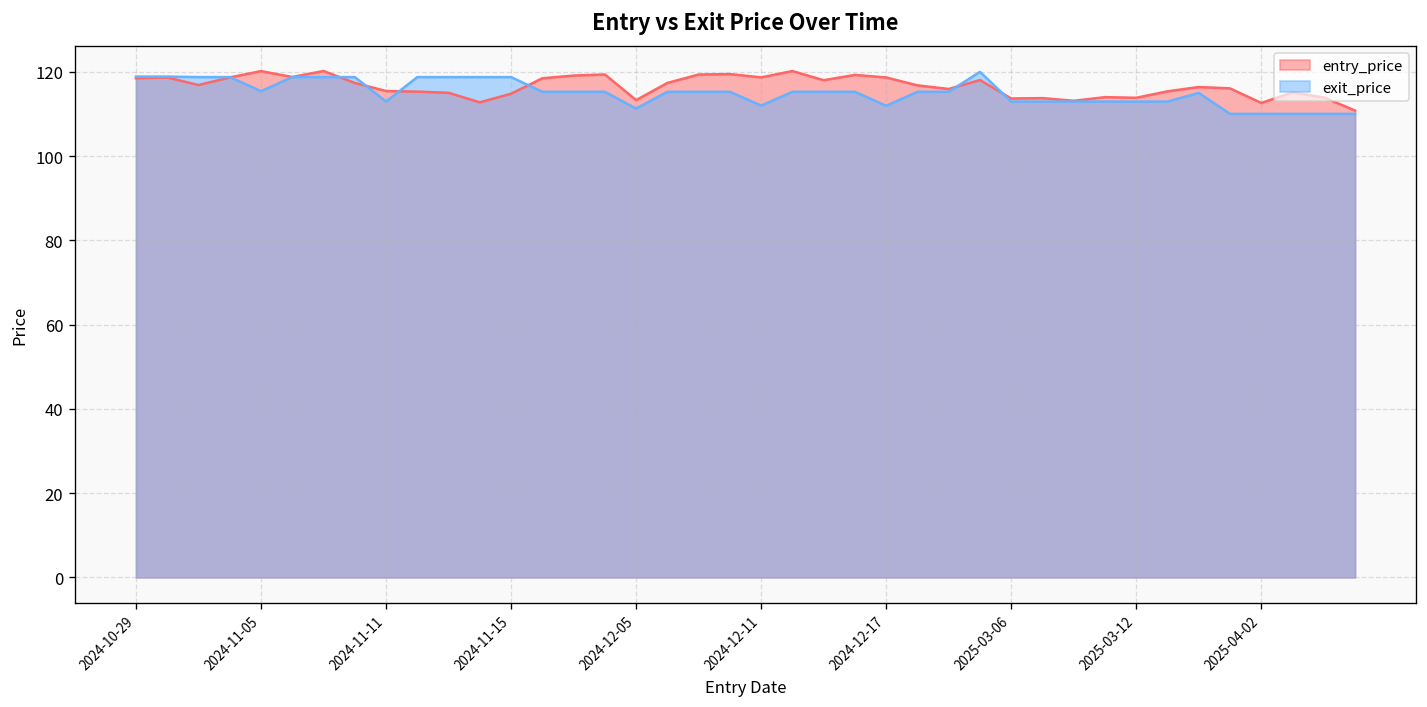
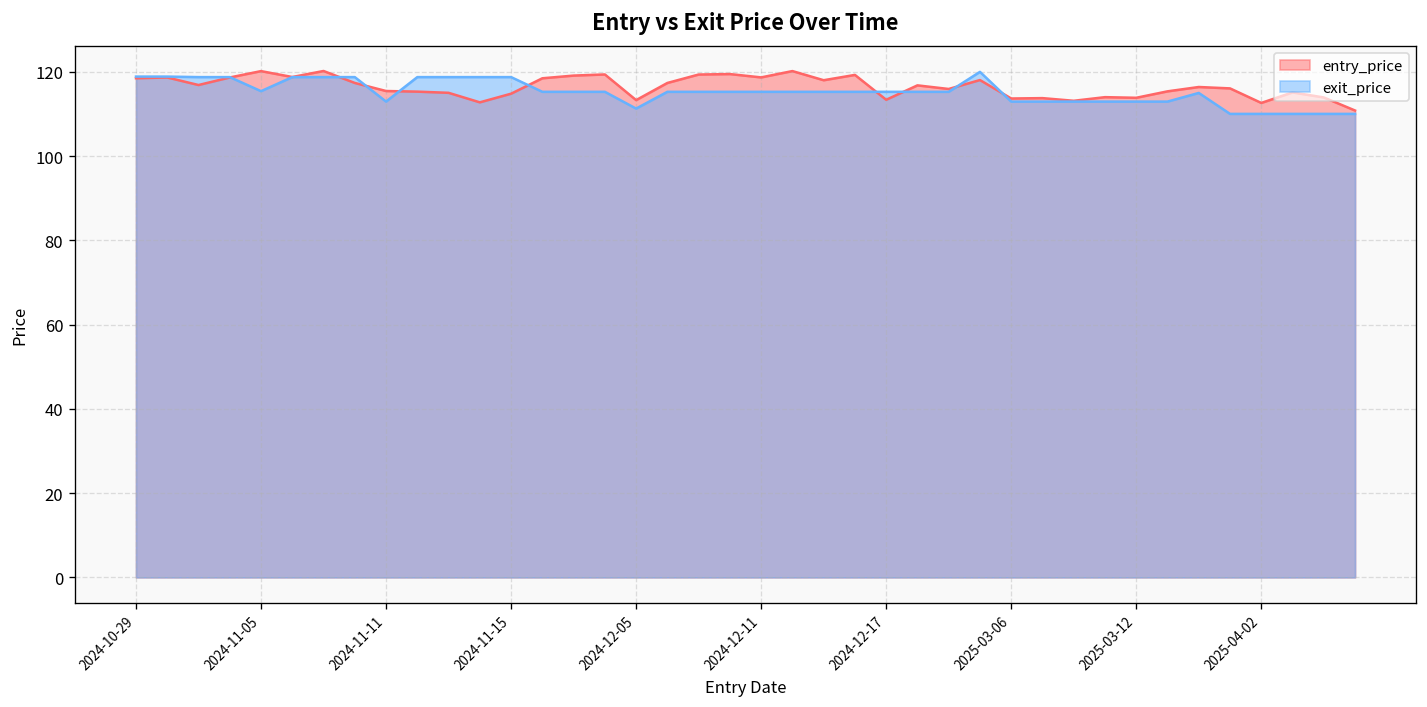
  {
    "entry_price": {
      "2024-11-05": 120,
      "2024-11-11": 115,
      "2024-11-15": 115,
      "2024-12-05": 113,
      "2024-12-11": 119,
-     "2024-12-17": 119,
+     "2024-12-17": 113,
      "2025-03-06": 114,
      "2025-03-12": 114,
      "2025-04-02": 113
    },
    "exit_price": {
      "2024-11-05": 115,
      "2024-11-11": 113,
      "2024-11-15": 119,
      "2024-12-05": 111,
-     "2024-12-11": 112,
-     "2024-12-17": 112,
+     "2024-12-11": 115,
+     "2024-12-17": 115,
      "2025-03-06": 113,
      "2025-03-12": 113,
      "2025-04-02": 110
    }
  }
